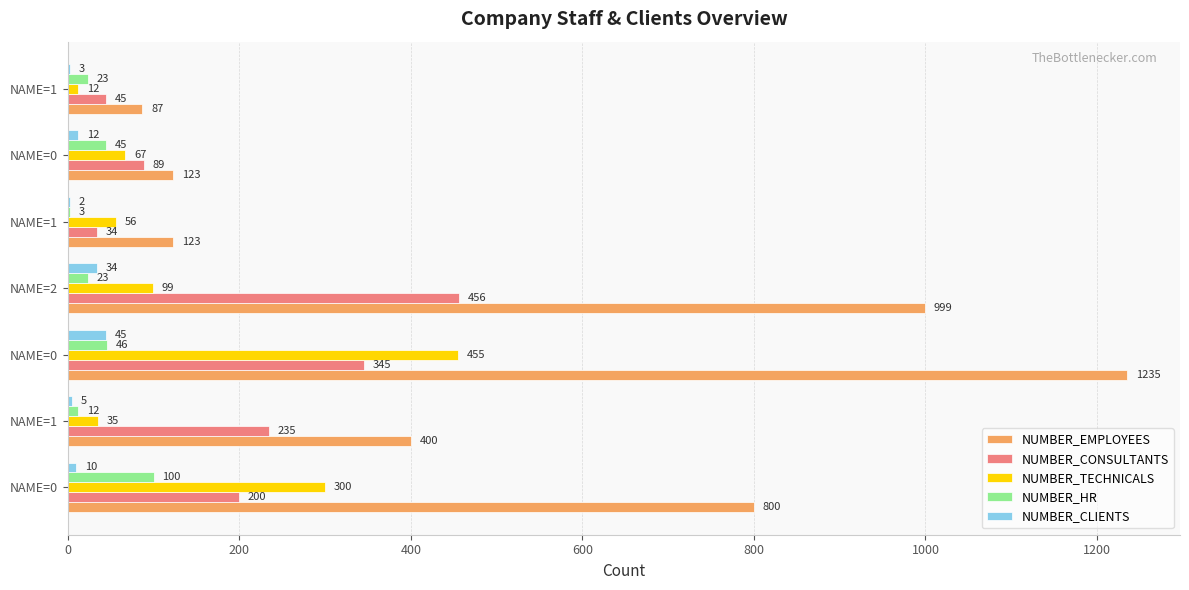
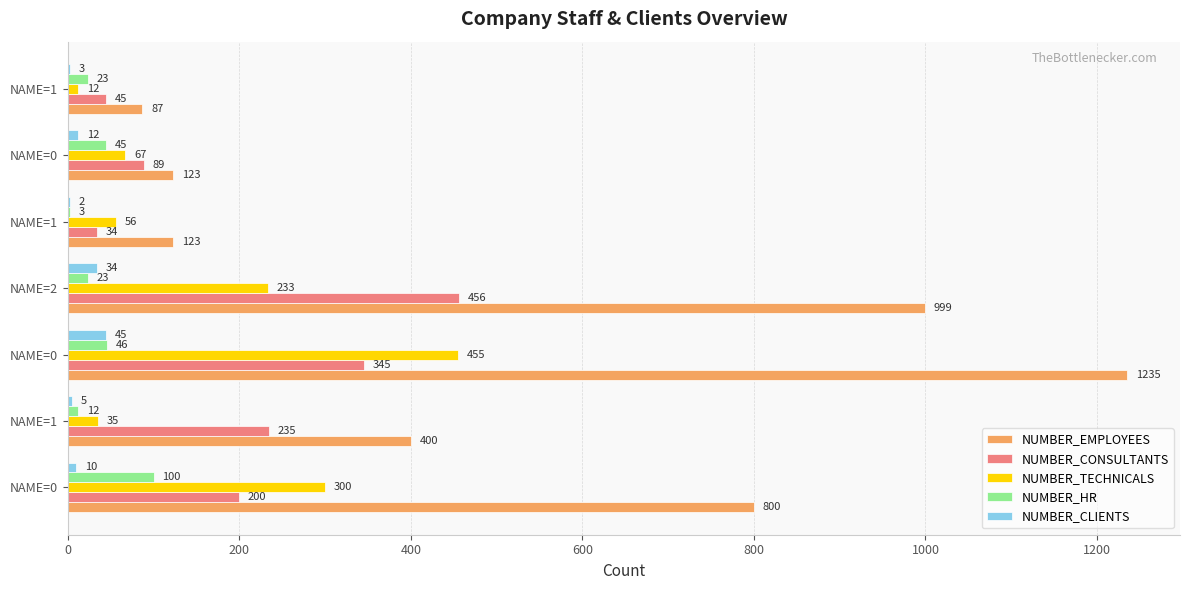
  {
    "NUMBER_TECHNICALS": {
-     "NAME=2": 99
+     "NAME=2": 233
    },
    "NUMBER_HR": {
      "NAME=2": 23
    },
    "NUMBER_CLIENTS": {
      "NAME=2": 34
    }
  }
